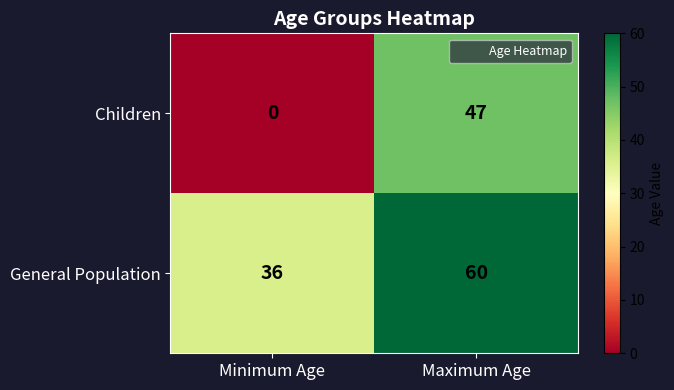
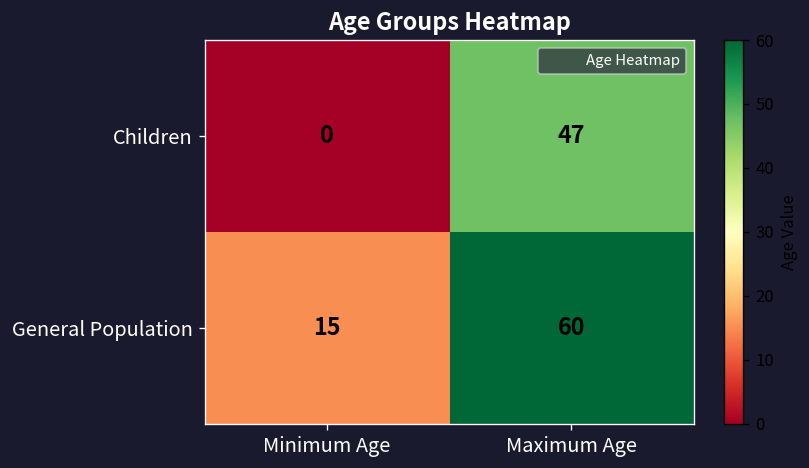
  {
    "Children": {
      "Minimum Age": 0,
      "Maximum Age": 47
    },
    "General Population": {
-     "Minimum Age": 36,
+     "Minimum Age": 15,
      "Maximum Age": 60
    }
  }
